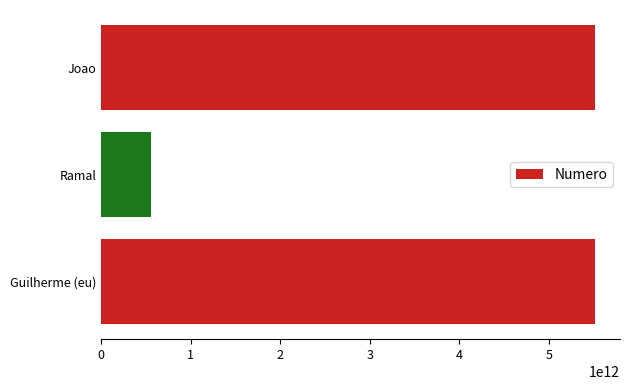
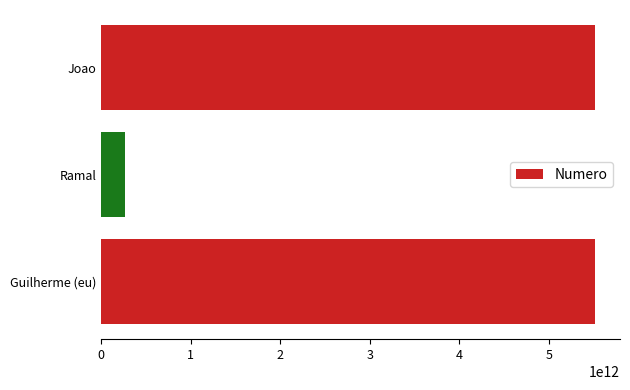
  {
    "Joao": 5500000000000,
-   "Ramal": 600000000000,
+   "Ramal": 300000000000,
    "Guilherme (eu)": 5500000000000
  }
